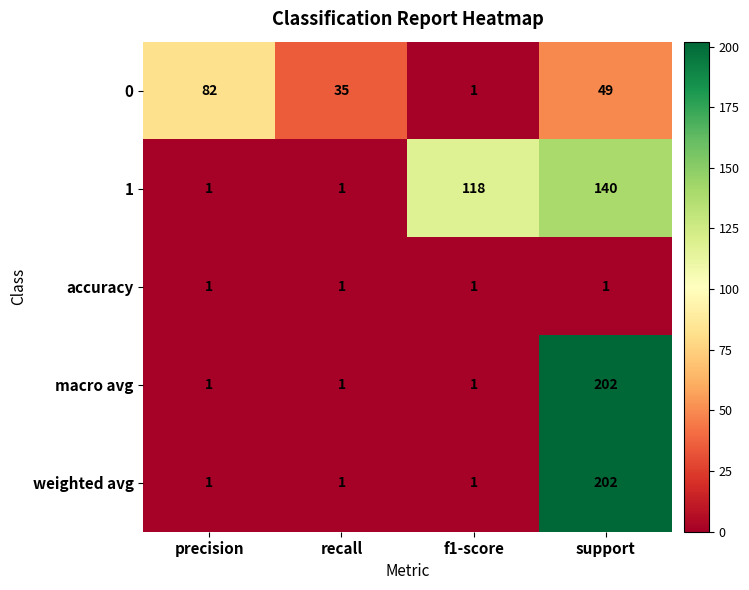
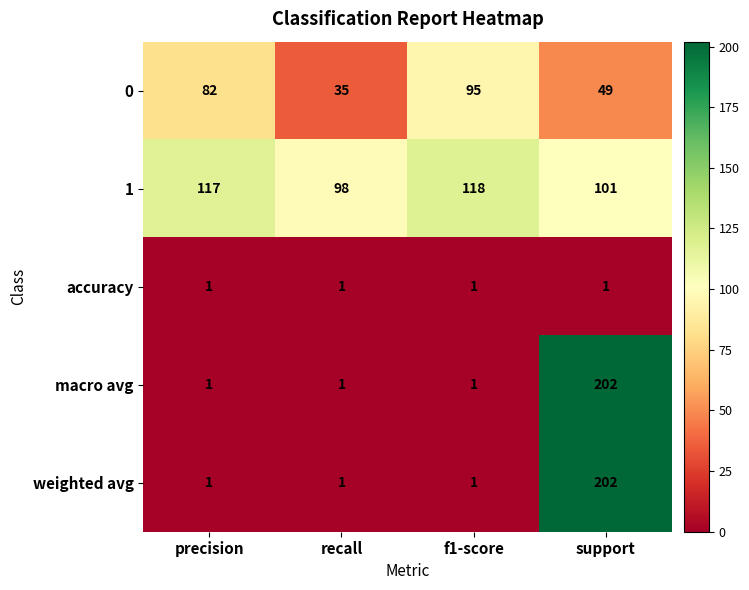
  {
    "0": {
      "precision": 82,
      "recall": 35,
-     "f1-score": 1,
+     "f1-score": 95,
      "support": 49
    },
    "1": {
-     "precision": 1,
-     "recall": 1,
+     "precision": 117,
+     "recall": 98,
      "f1-score": 118,
-     "support": 140
+     "support": 101
    },
    "accuracy": {
      "precision": 1,
      "recall": 1,
      "f1-score": 1,
      "support": 1
    },
    "macro avg": {
      "precision": 1,
      "recall": 1,
      "f1-score": 1,
      "support": 202
    },
    "weighted avg": {
      "precision": 1,
      "recall": 1,
      "f1-score": 1,
      "support": 202
    }
  }
